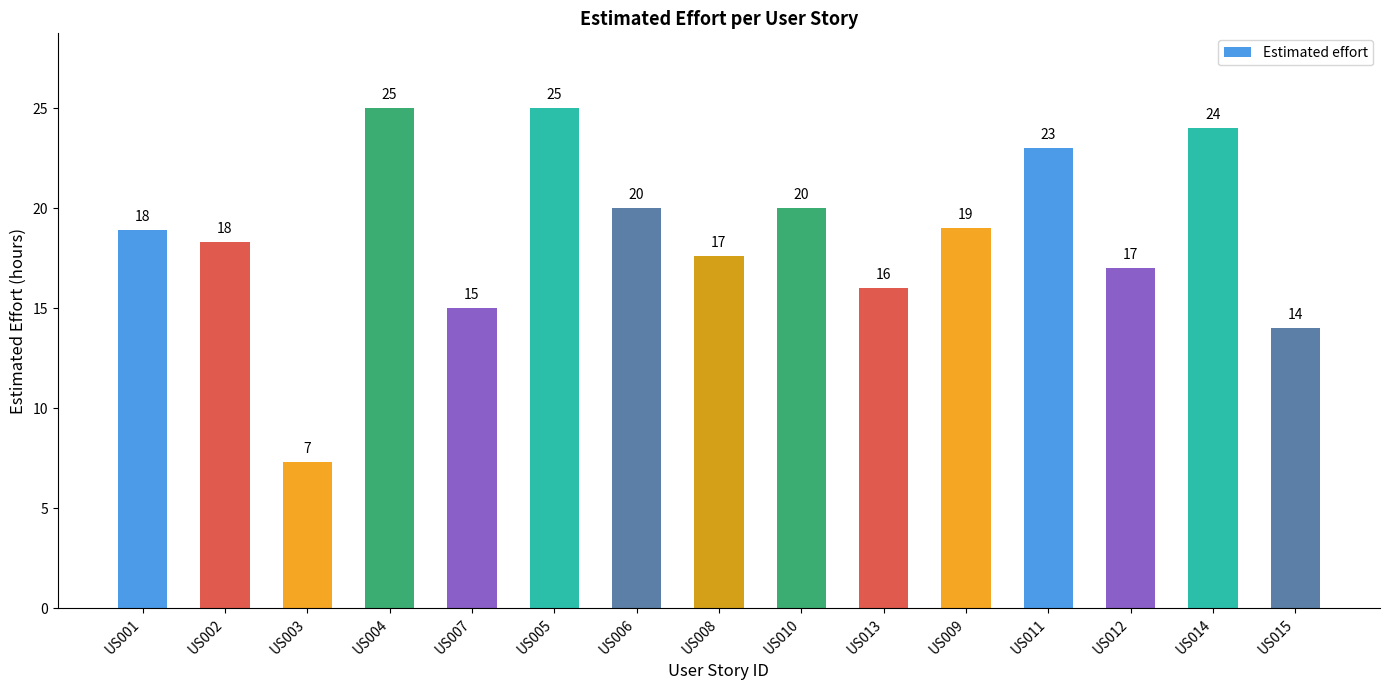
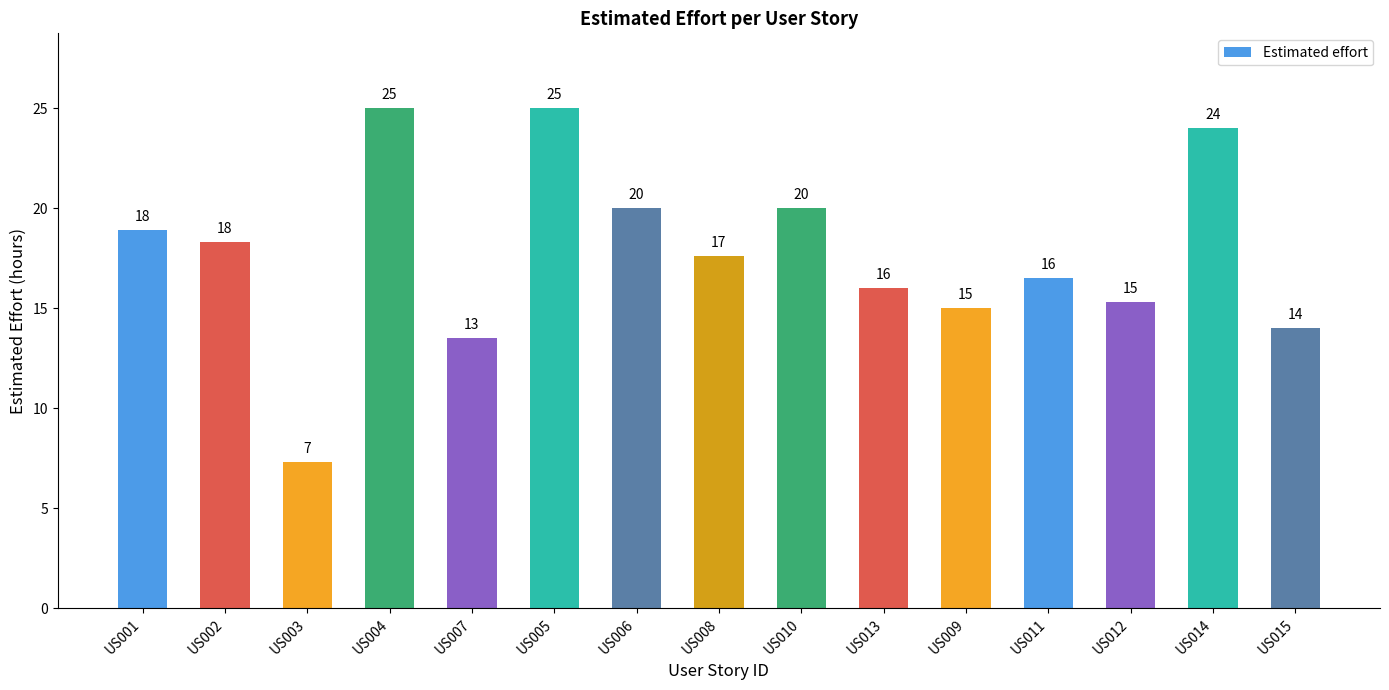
  {
    "US002": 18,
    "US003": 7,
    "US004": 25,
-   "US007": 15,
+   "US007": 13,
    "US005": 25,
    "US006": 20,
    "US010": 20,
    "US013": 16,
-   "US009": 19,
-   "US011": 23,
-   "US012": 17,
+   "US009": 15,
+   "US011": 16,
+   "US012": 15,
    "US014": 24,
    "US015": 14
  }
